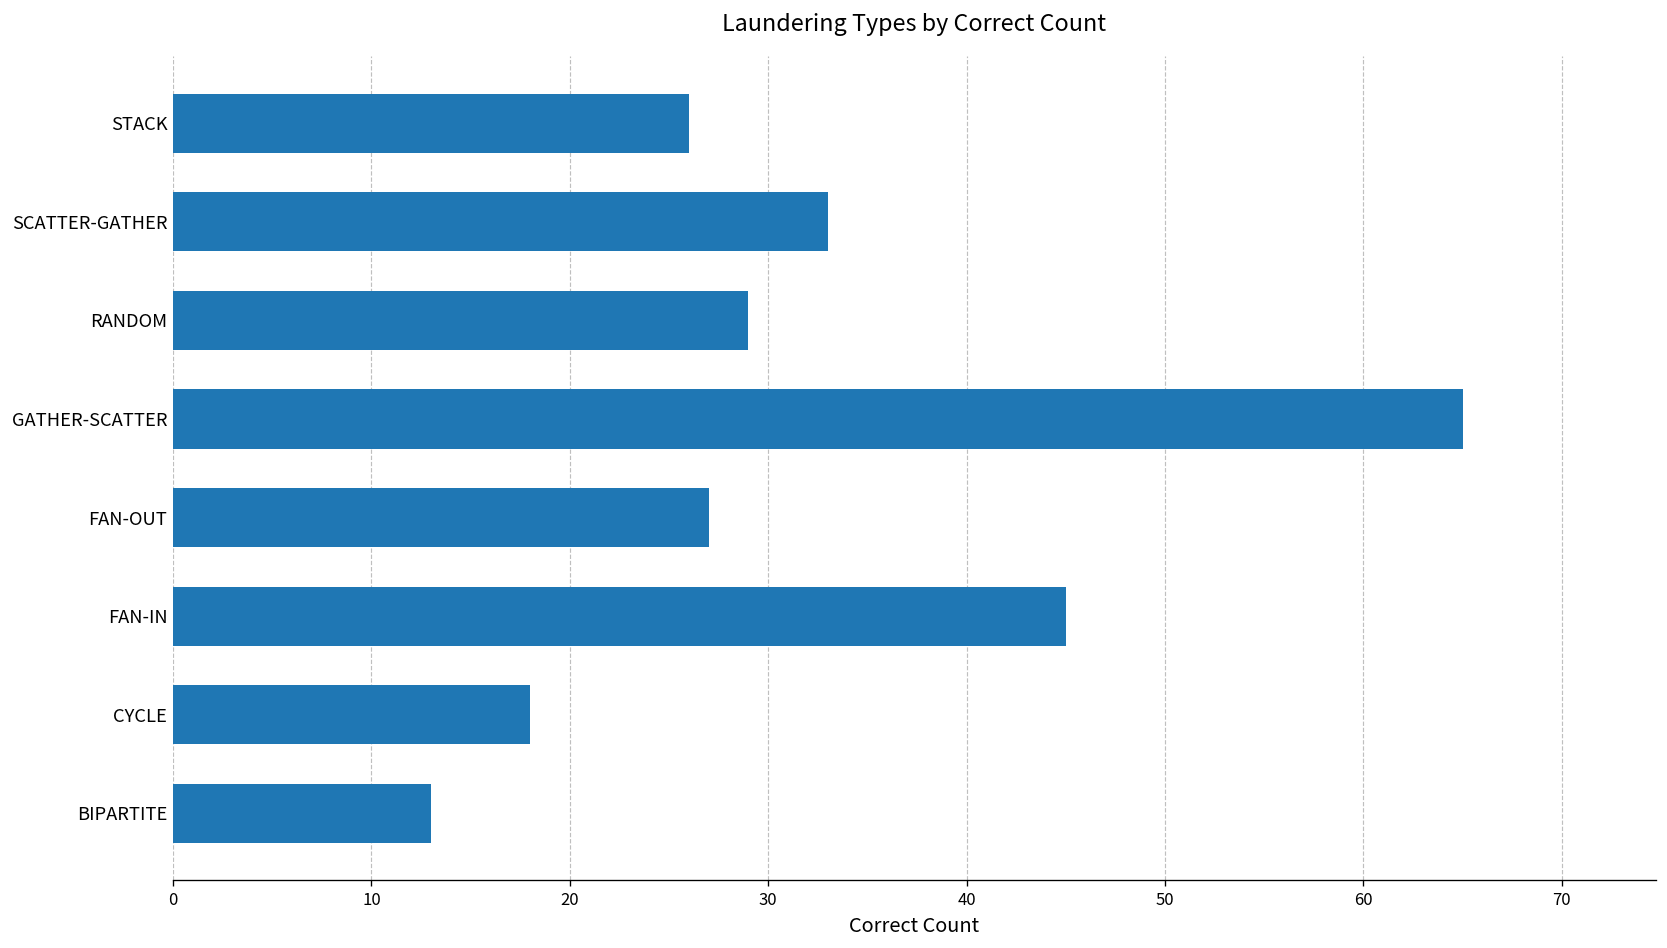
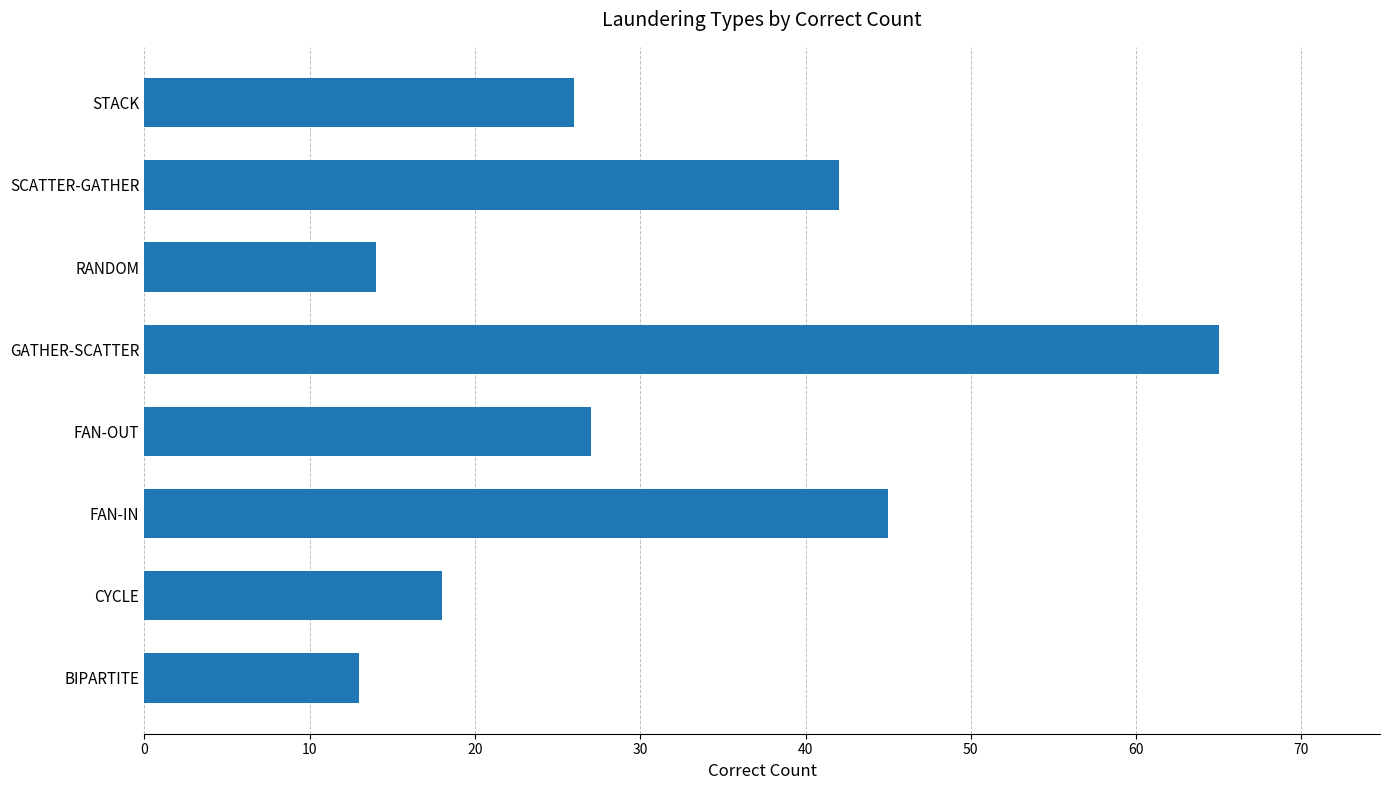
  {
    "STACK": 26,
-   "SCATTER-GATHER": 33,
-   "RANDOM": 29,
+   "SCATTER-GATHER": 42,
+   "RANDOM": 14,
    "GATHER-SCATTER": 65,
    "FAN-OUT": 27,
    "FAN-IN": 45,
    "CYCLE": 18,
    "BIPARTITE": 13
  }
